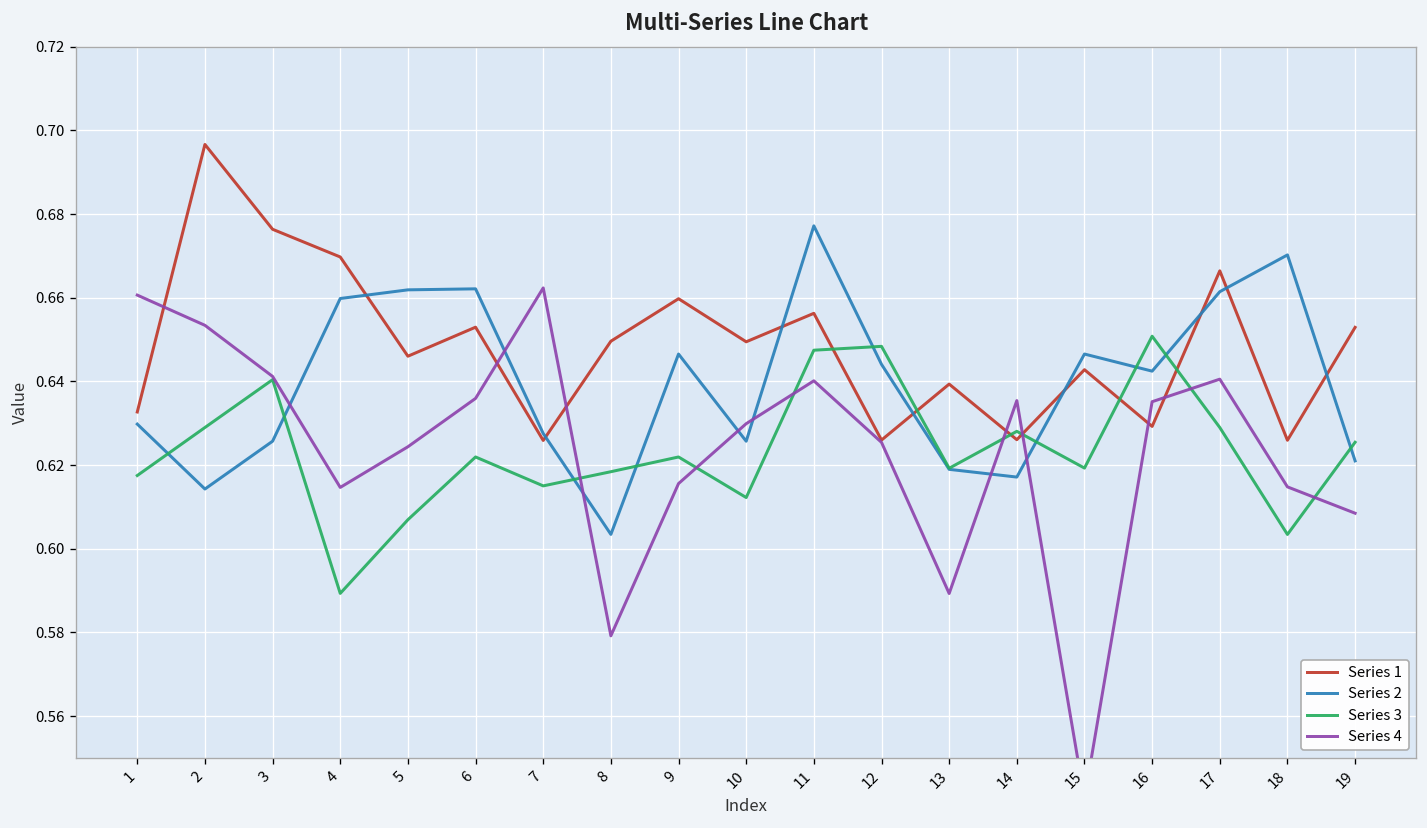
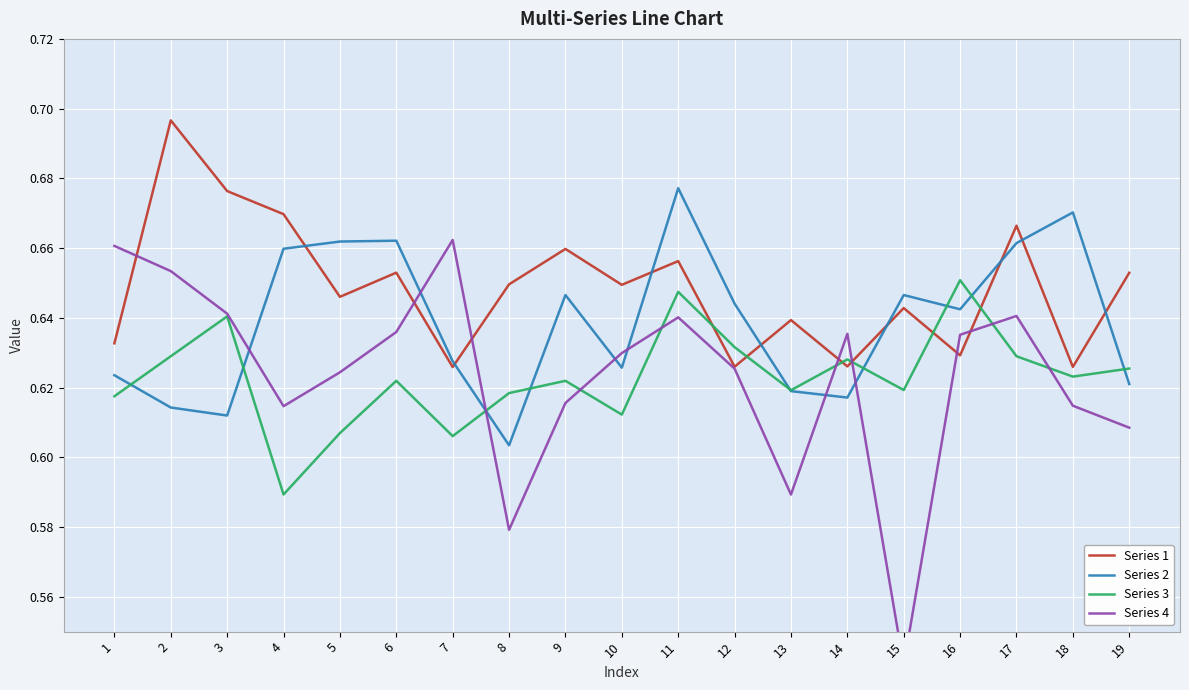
  {
    "Series 1": {
      "1": 0.633,
      "2": 0.697,
      "3": 0.676,
      "4": 0.670,
      "5": 0.646,
      "6": 0.653,
      "7": 0.626,
      "8": 0.650,
      "9": 0.660,
      "10": 0.649,
      "11": 0.656,
      "13": 0.639,
      "14": 0.626,
      "15": 0.643,
      "16": 0.629,
      "17": 0.666,
      "18": 0.626,
      "19": 0.653
    },
    "Series 2": {
-     "1": 0.630,
+     "1": 0.624,
      "2": 0.614,
-     "3": 0.626,
+     "3": 0.612,
      "4": 0.660,
      "5": 0.662,
      "6": 0.662,
      "7": 0.628,
      "8": 0.603,
      "9": 0.647,
      "10": 0.626,
      "11": 0.677,
      "12": 0.644,
      "14": 0.617,
      "15": 0.647,
      "16": 0.642,
      "17": 0.661,
      "18": 0.670,
      "19": 0.621
    },
    "Series 3": {
      "1": 0.618,
      "2": 0.629,
      "3": 0.640,
      "4": 0.589,
      "5": 0.607,
      "6": 0.622,
-     "7": 0.615,
+     "7": 0.606,
      "8": 0.618,
      "9": 0.622,
      "10": 0.612,
      "11": 0.647,
-     "12": 0.648,
+     "12": 0.632,
      "14": 0.628,
      "15": 0.619,
      "16": 0.651,
      "17": 0.629,
-     "18": 0.603,
+     "18": 0.623,
      "19": 0.625
    },
    "Series 4": {
      "1": 0.661,
      "2": 0.653,
      "3": 0.641,
      "4": 0.615,
      "5": 0.624,
      "6": 0.636,
      "7": 0.662,
      "8": 0.579,
      "9": 0.616,
      "10": 0.630,
      "11": 0.640,
      "13": 0.589,
      "14": 0.635,
      "16": 0.635,
      "17": 0.641,
      "18": 0.615,
      "19": 0.608
    }
  }
